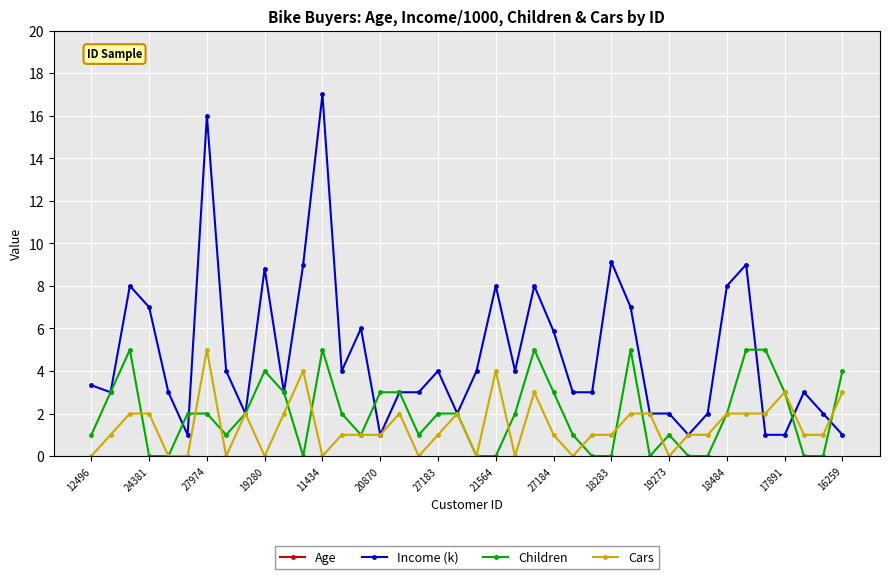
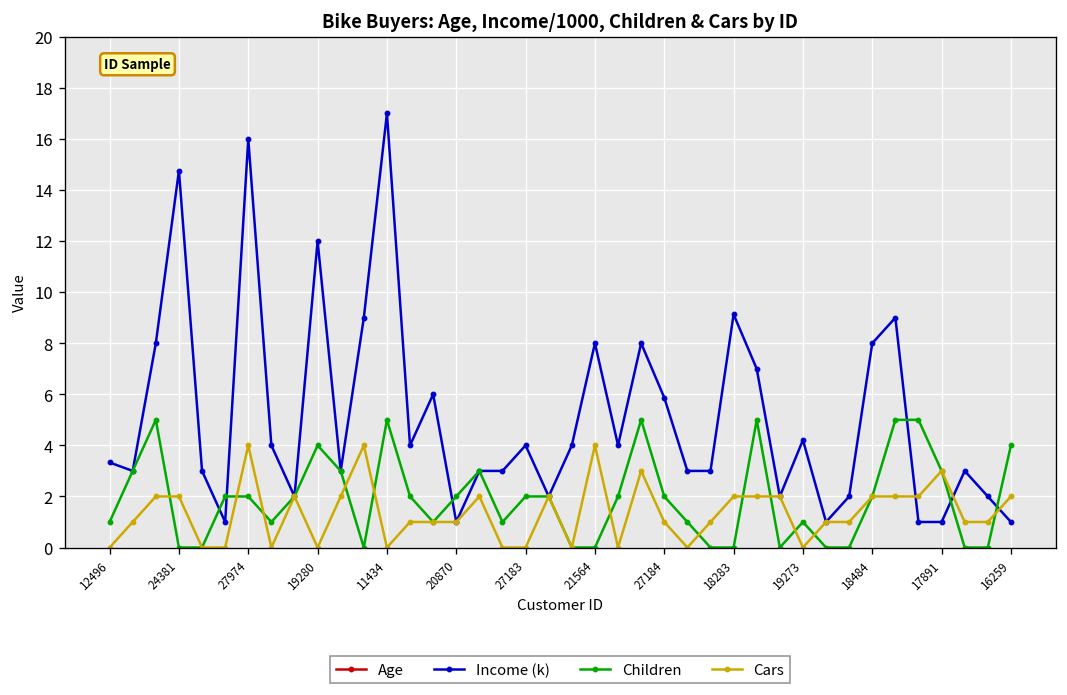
  {
    "Income (k)": {
      "12496": 3.3,
-     "24381": 7.0,
+     "24381": 14.8,
      "27974": 16.0,
-     "19280": 8.8,
+     "19280": 12.0,
      "11434": 17.0,
      "27183": 4.0,
      "21564": 8.0,
      "27184": 5.9,
      "18283": 9.1,
-     "19273": 2.0,
+     "19273": 4.2,
      "18484": 8.0,
      "17891": 1.0,
      "16259": 1.0
    },
    "Children": {
      "12496": 1,
      "24381": 0,
      "27974": 2,
      "19280": 4,
      "11434": 5,
-     "20870": 3,
+     "20870": 2,
      "27183": 2,
      "21564": 0,
-     "27184": 3,
+     "27184": 2,
      "18283": 0,
      "19273": 1,
      "16259": 4
    },
    "Cars": {
      "12496": 0,
      "24381": 2,
-     "27974": 5,
+     "27974": 4,
      "19280": 0,
      "11434": 0,
-     "27183": 1,
+     "27183": 0,
      "21564": 4,
      "27184": 1,
-     "18283": 1,
+     "18283": 2,
      "19273": 0,
-     "16259": 3
+     "16259": 2
    }
  }
